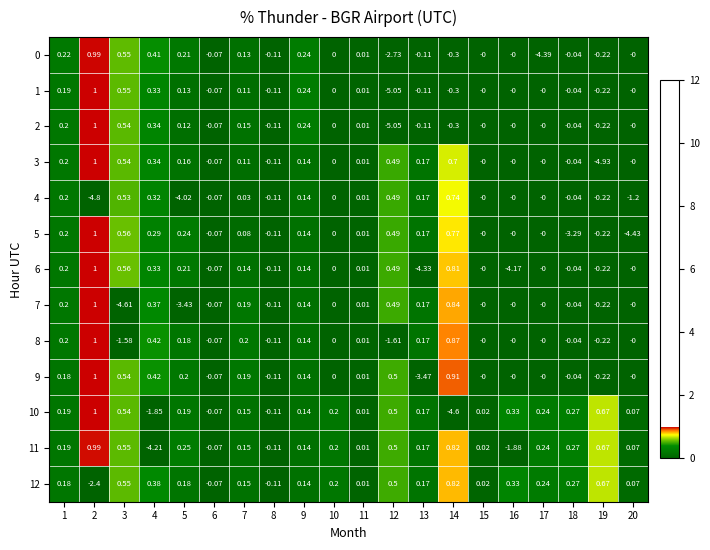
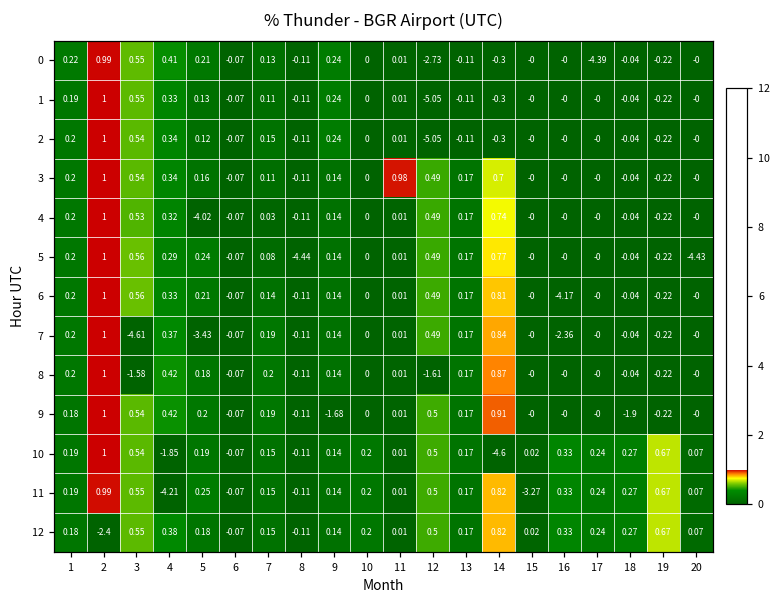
  {
    "3": {
      "1": 0.2,
      "2": 1,
      "3": 0.54,
      "4": 0.34,
      "5": 0.16,
      "6": -0.07,
      "7": 0.11,
      "8": -0.11,
      "9": 0.14,
      "10": 0,
-     "11": 0.01,
+     "11": 0.98,
      "12": 0.49,
      "13": 0.17,
      "14": 0.7,
      "15": -0,
      "16": -0,
      "17": -0,
      "18": -0.04,
-     "19": -4.93,
+     "19": -0.22,
      "20": -0
    },
    "4": {
      "1": 0.2,
-     "2": -4.8,
+     "2": 1,
      "3": 0.53,
      "4": 0.32,
      "5": -4.02,
      "6": -0.07,
      "7": 0.03,
      "8": -0.11,
      "9": 0.14,
      "10": 0,
      "11": 0.01,
      "12": 0.49,
      "13": 0.17,
      "14": 0.74,
      "15": -0,
      "16": -0,
      "17": -0,
      "18": -0.04,
      "19": -0.22,
-     "20": -1.2
+     "20": -0
    },
    "5": {
      "1": 0.2,
      "2": 1,
      "3": 0.56,
      "4": 0.29,
      "5": 0.24,
      "6": -0.07,
      "7": 0.08,
-     "8": -0.11,
+     "8": -4.44,
      "9": 0.14,
      "10": 0,
      "11": 0.01,
      "12": 0.49,
      "13": 0.17,
      "14": 0.77,
      "15": -0,
      "16": -0,
      "17": -0,
-     "18": -3.29,
+     "18": -0.04,
      "19": -0.22,
      "20": -4.43
    },
    "6": {
      "1": 0.2,
      "2": 1,
      "3": 0.56,
      "4": 0.33,
      "5": 0.21,
      "6": -0.07,
      "7": 0.14,
      "8": -0.11,
      "9": 0.14,
      "10": 0,
      "11": 0.01,
      "12": 0.49,
-     "13": -4.33,
+     "13": 0.17,
      "14": 0.81,
      "15": -0,
      "16": -4.17,
      "17": -0,
      "18": -0.04,
      "19": -0.22,
      "20": -0
    },
    "7": {
      "1": 0.2,
      "2": 1,
      "3": -4.61,
      "4": 0.37,
      "5": -3.43,
      "6": -0.07,
      "7": 0.19,
      "8": -0.11,
      "9": 0.14,
      "10": 0,
      "11": 0.01,
      "12": 0.49,
      "13": 0.17,
      "14": 0.84,
      "15": -0,
-     "16": -0,
+     "16": -2.36,
      "17": -0,
      "18": -0.04,
      "19": -0.22,
      "20": -0
    },
    "9": {
      "1": 0.18,
      "2": 1,
      "3": 0.54,
      "4": 0.42,
      "5": 0.2,
      "6": -0.07,
      "7": 0.19,
      "8": -0.11,
-     "9": 0.14,
+     "9": -1.68,
      "10": 0,
      "11": 0.01,
      "12": 0.5,
-     "13": -3.47,
+     "13": 0.17,
      "14": 0.91,
      "15": -0,
      "16": -0,
      "17": -0,
-     "18": -0.04,
+     "18": -1.9,
      "19": -0.22,
      "20": -0
    },
    "11": {
      "1": 0.19,
      "2": 0.99,
      "3": 0.55,
      "4": -4.21,
      "5": 0.25,
      "6": -0.07,
      "7": 0.15,
      "8": -0.11,
      "9": 0.14,
      "10": 0.2,
      "11": 0.01,
      "12": 0.5,
      "13": 0.17,
      "14": 0.82,
-     "15": 0.02,
-     "16": -1.88,
+     "15": -3.27,
+     "16": 0.33,
      "17": 0.24,
      "18": 0.27,
      "19": 0.67,
      "20": 0.07
    }
  }
